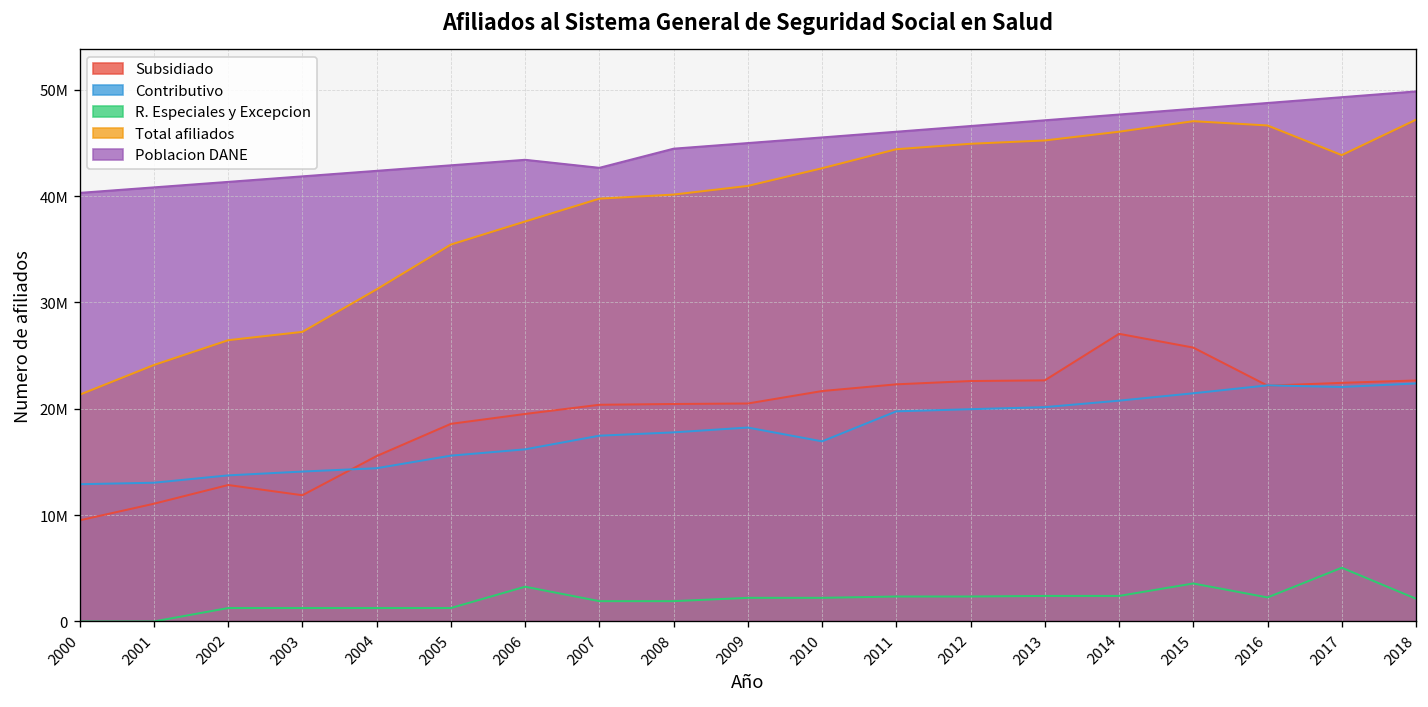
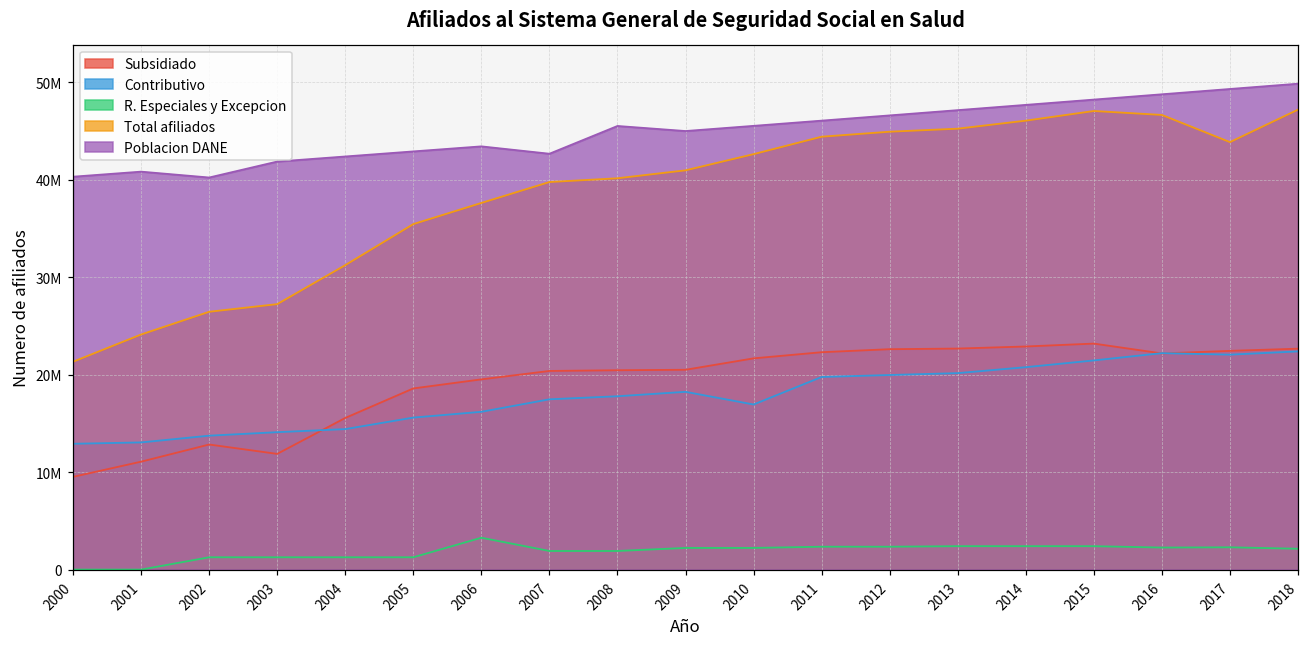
  {
    "Subsidiado": {
      "2000": 10000000,
      "2001": 11000000,
      "2002": 13000000,
      "2003": 12000000,
      "2004": 16000000,
      "2005": 19000000,
      "2006": 20000000,
      "2007": 20000000,
      "2008": 20000000,
      "2009": 20000000,
      "2010": 22000000,
      "2011": 22000000,
      "2012": 23000000,
      "2013": 23000000,
-     "2014": 27000000,
-     "2015": 26000000,
+     "2014": 23000000,
+     "2015": 23000000,
      "2017": 22000000
    },
    "Contributivo": {
      "2000": 13000000,
      "2001": 13000000,
      "2002": 14000000,
      "2003": 14000000,
      "2004": 14000000,
      "2005": 16000000,
      "2006": 16000000,
      "2007": 17000000,
      "2008": 18000000,
      "2009": 18000000,
      "2010": 17000000,
      "2011": 20000000,
      "2012": 20000000,
      "2013": 20000000,
      "2014": 21000000,
      "2015": 21000000,
      "2017": 22000000
    },
    "R. Especiales y Excepcion": {
      "2000": 0,
      "2001": 0,
      "2002": 1000000,
      "2003": 1000000,
      "2004": 1000000,
      "2005": 1000000,
      "2006": 3000000,
      "2007": 2000000,
      "2008": 2000000,
      "2009": 2000000,
      "2010": 2000000,
      "2011": 2000000,
      "2012": 2000000,
      "2013": 2000000,
      "2014": 2000000,
-     "2015": 4000000,
+     "2015": 2000000,
      "2016": 2000000,
-     "2017": 5000000,
+     "2017": 2000000,
      "2018": 2000000
    },
    "Total afiliados": {
      "2000": 21000000,
      "2001": 24000000,
      "2002": 26000000,
      "2003": 27000000,
      "2004": 31000000,
      "2005": 35000000,
      "2006": 38000000,
      "2007": 40000000,
      "2008": 40000000,
      "2009": 41000000,
      "2010": 43000000,
      "2011": 44000000,
      "2012": 45000000,
      "2013": 45000000,
      "2014": 46000000,
      "2015": 47000000,
      "2016": 47000000,
      "2017": 44000000,
      "2018": 47000000
    },
    "Poblacion DANE": {
      "2000": 40000000,
      "2001": 41000000,
-     "2002": 41000000,
+     "2002": 40000000,
      "2004": 42000000,
      "2005": 43000000,
      "2006": 43000000,
      "2007": 43000000,
-     "2008": 44000000,
+     "2008": 45000000,
      "2009": 45000000,
      "2010": 46000000,
      "2011": 46000000,
      "2012": 47000000,
      "2013": 47000000,
      "2014": 48000000,
      "2015": 48000000,
      "2016": 49000000,
      "2017": 49000000,
      "2018": 50000000
    }
  }
